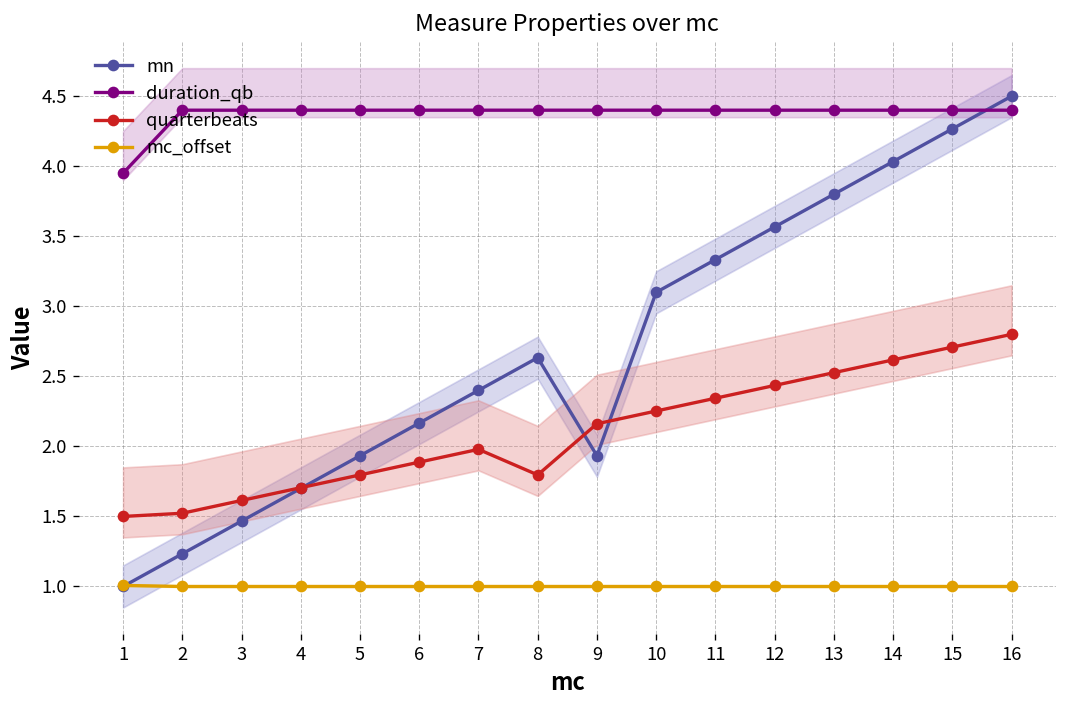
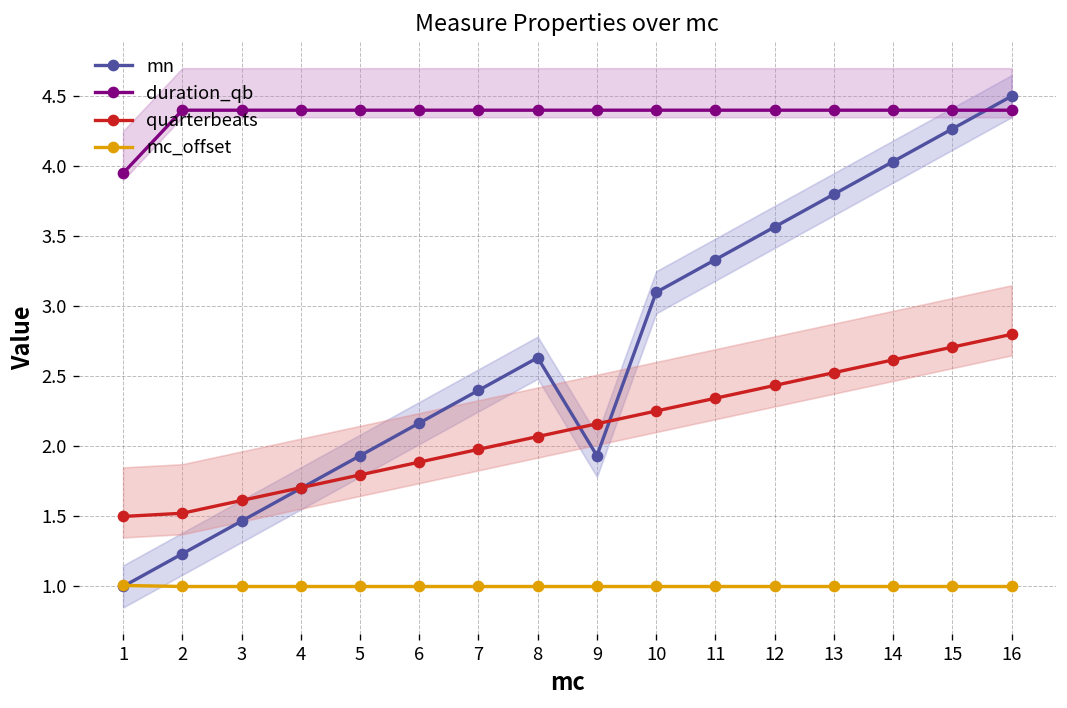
  {
    "mn": {
      "2": 1.23,
      "3": 1.47,
      "5": 1.93,
      "6": 2.17,
      "7": 2.40,
      "8": 2.63,
      "9": 1.93,
      "10": 3.10,
      "11": 3.33,
      "12": 3.57,
      "13": 3.80,
      "14": 4.03,
      "15": 4.27,
      "16": 4.50
    },
    "duration_qb": {
      "1": 3.95,
      "2": 4.40,
      "3": 4.40,
      "4": 4.40,
      "5": 4.40,
      "6": 4.40,
      "7": 4.40,
      "8": 4.40,
      "9": 4.40,
      "10": 4.40,
      "11": 4.40,
      "12": 4.40,
      "13": 4.40,
      "14": 4.40,
      "16": 4.40
    },
    "quarterbeats": {
      "1": 1.50,
      "2": 1.52,
      "5": 1.80,
      "6": 1.89,
      "7": 1.98,
-     "8": 1.80,
+     "8": 2.07,
      "9": 2.16,
      "10": 2.25,
      "11": 2.34,
      "12": 2.44,
      "13": 2.53,
      "14": 2.62,
      "15": 2.71,
      "16": 2.80
    }
  }
